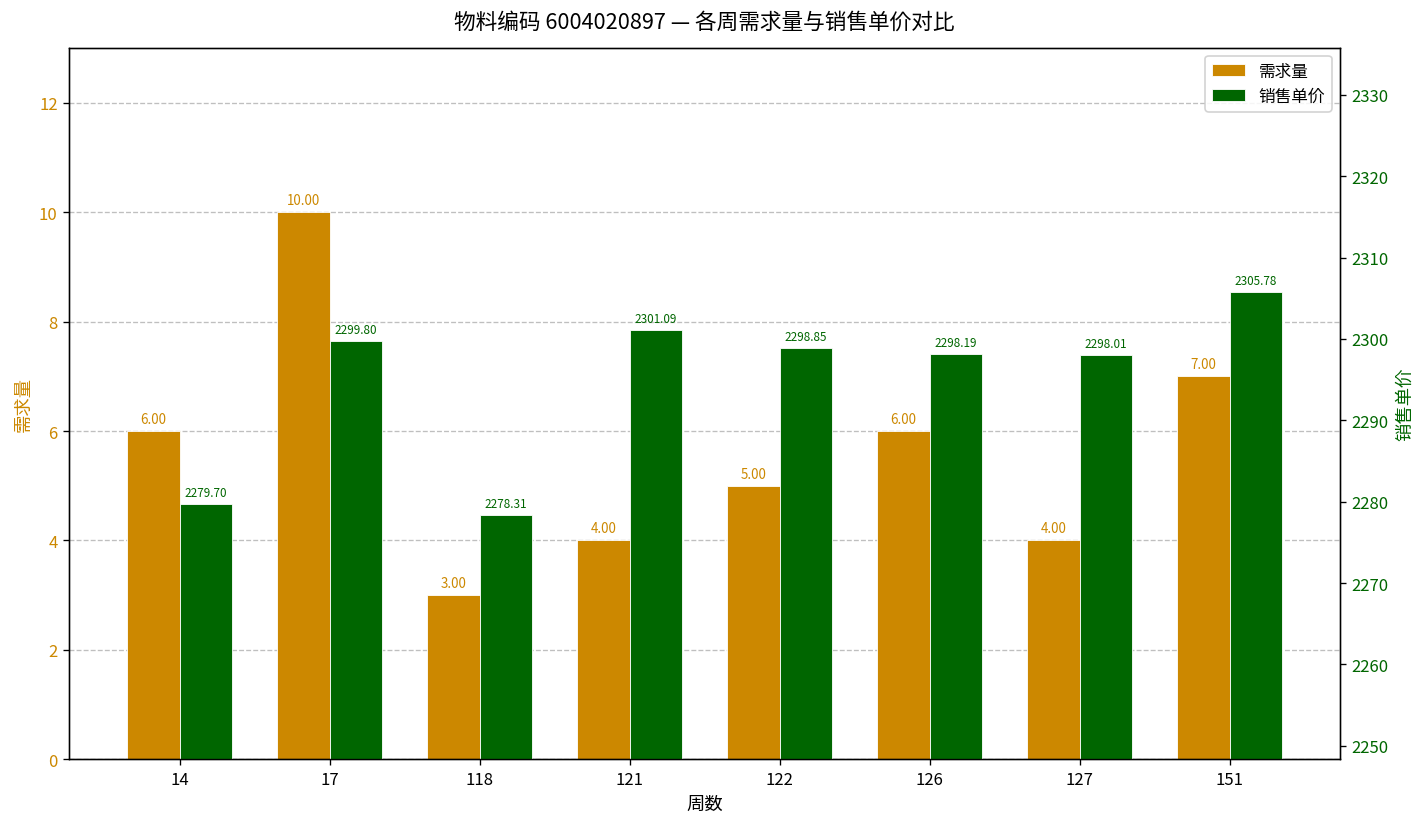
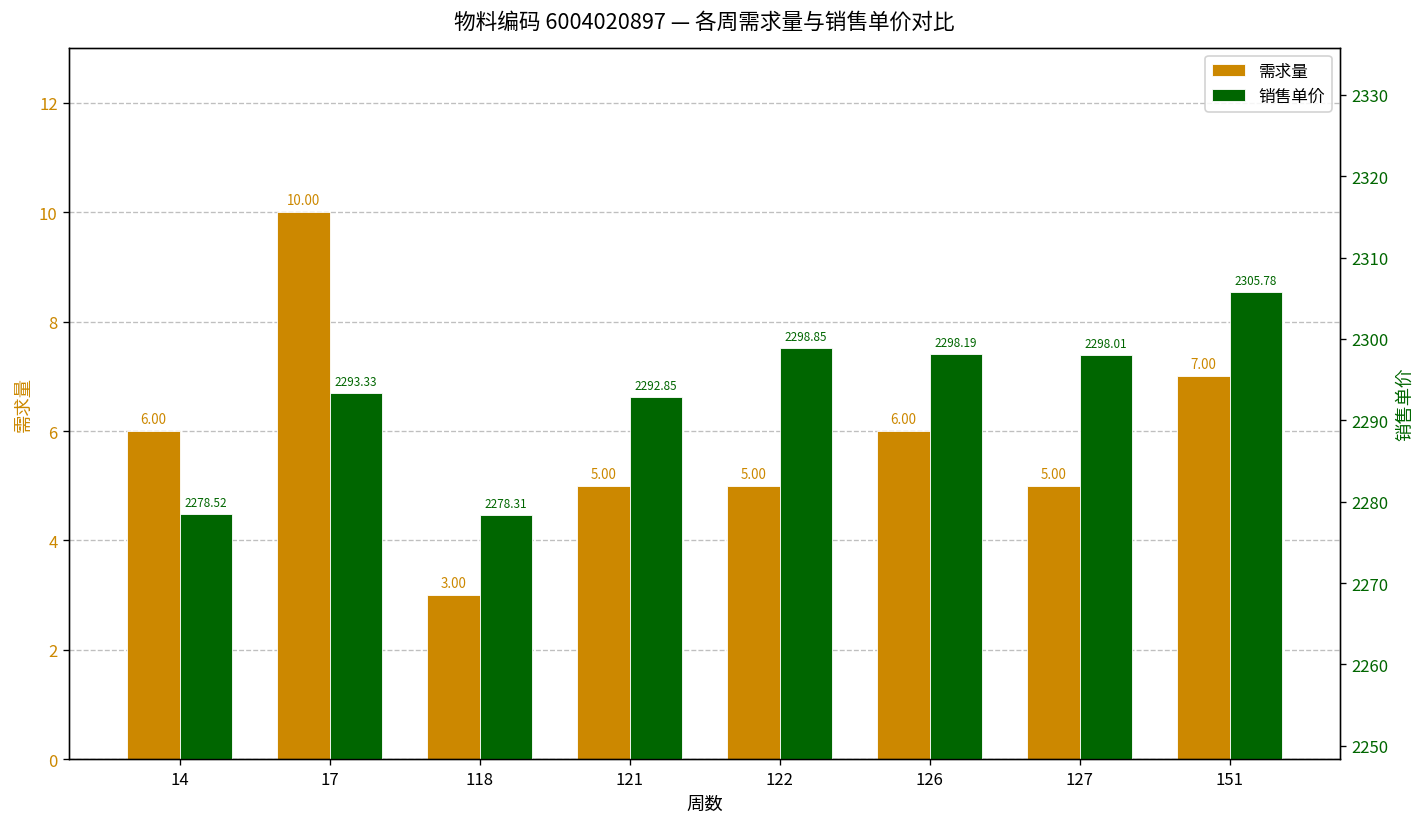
  {
    "需求量": {
      "14": 6.00,
      "17": 10.00,
      "118": 3.00,
-     "121": 4.00,
+     "121": 5.00,
      "122": 5.00,
      "126": 6.00,
-     "127": 4.00,
+     "127": 5.00,
      "151": 7.00
    },
    "销售单价": {
-     "14": 2279.70,
-     "17": 2299.80,
+     "14": 2278.52,
+     "17": 2293.33,
      "118": 2278.31,
-     "121": 2301.09,
+     "121": 2292.85,
      "122": 2298.85,
      "126": 2298.19,
      "127": 2298.01,
      "151": 2305.78
    }
  }
